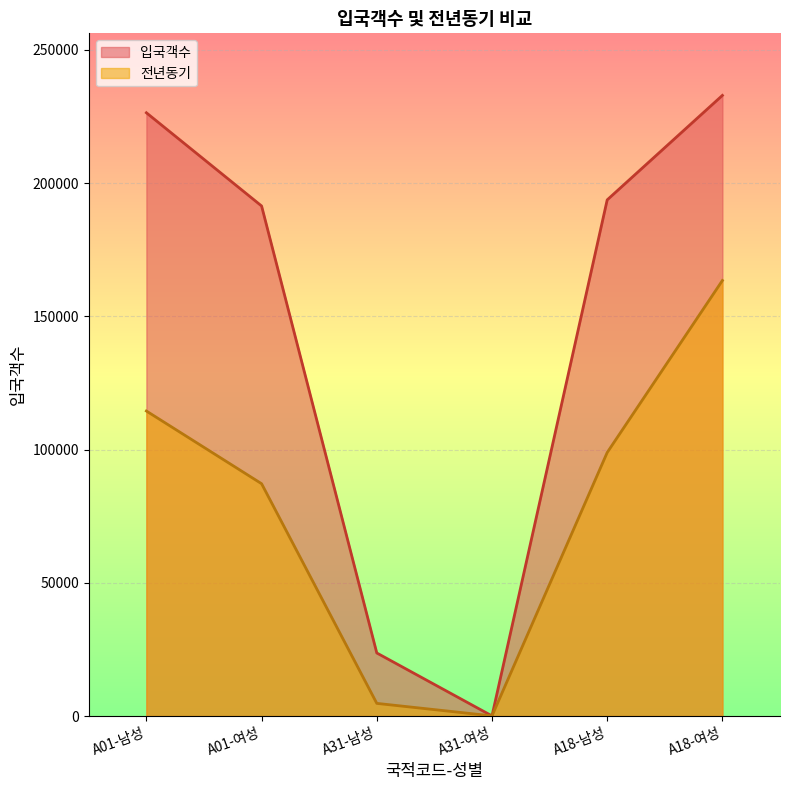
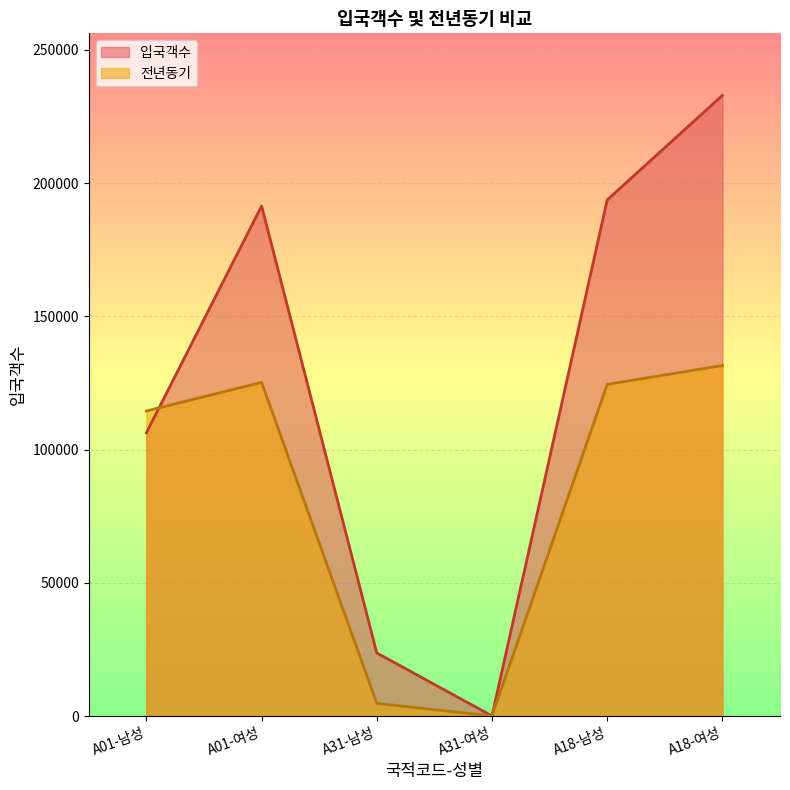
  {
    "입국객수": {
-     "A01-남성": 226000,
+     "A01-남성": 106000,
      "A01-여성": 191000,
      "A31-남성": 24000,
      "A18-남성": 194000,
      "A18-여성": 233000
    },
    "전년동기": {
      "A01-남성": 114000,
-     "A01-여성": 87000,
+     "A01-여성": 125000,
      "A31-남성": 5000,
-     "A18-남성": 99000,
-     "A18-여성": 163000
+     "A18-남성": 124000,
+     "A18-여성": 132000
    }
  }
